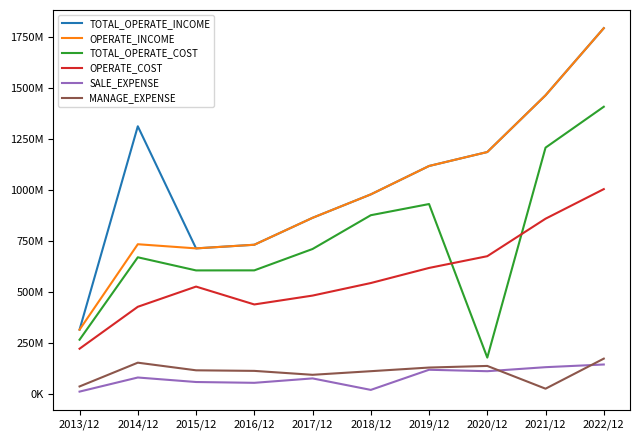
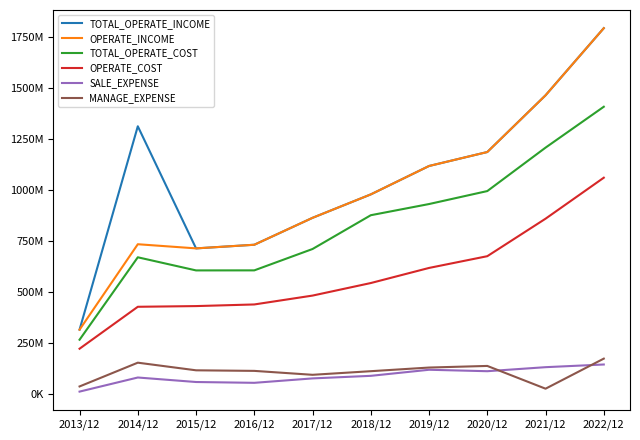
  {
    "TOTAL_OPERATE_INCOME": {
      "2014/12": 1310000000
    },
    "OPERATE_INCOME": {
      "2014/12": 730000000
    },
    "TOTAL_OPERATE_COST": {
      "2013/12": 270000000,
      "2014/12": 670000000,
      "2015/12": 610000000,
      "2016/12": 610000000,
      "2017/12": 710000000,
      "2018/12": 880000000,
      "2019/12": 930000000,
-     "2020/12": 180000000,
+     "2020/12": 1000000000,
      "2021/12": 1210000000,
      "2022/12": 1410000000
    },
    "OPERATE_COST": {
      "2013/12": 220000000,
      "2014/12": 430000000,
-     "2015/12": 530000000,
+     "2015/12": 430000000,
      "2016/12": 440000000,
      "2017/12": 480000000,
      "2018/12": 540000000,
      "2019/12": 620000000,
      "2020/12": 680000000,
      "2021/12": 860000000,
-     "2022/12": 1000000000
+     "2022/12": 1060000000
    },
    "SALE_EXPENSE": {
      "2013/12": 10000000,
      "2014/12": 80000000,
      "2015/12": 60000000,
      "2016/12": 50000000,
      "2017/12": 80000000,
-     "2018/12": 20000000,
+     "2018/12": 90000000,
      "2020/12": 110000000,
      "2021/12": 130000000,
      "2022/12": 140000000
    },
    "MANAGE_EXPENSE": {
      "2013/12": 40000000,
      "2014/12": 150000000,
      "2015/12": 120000000,
      "2016/12": 110000000,
      "2017/12": 90000000,
      "2018/12": 110000000,
      "2020/12": 140000000,
      "2021/12": 30000000,
      "2022/12": 170000000
    }
  }
